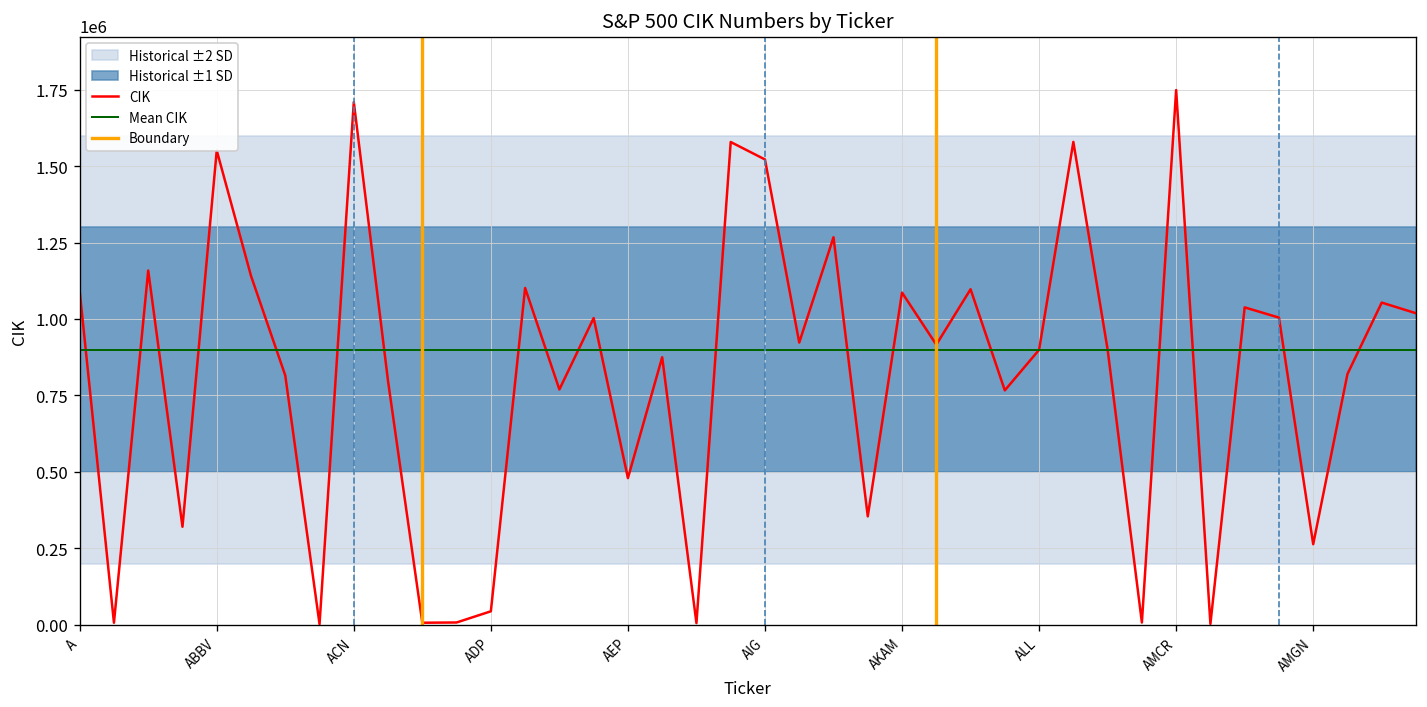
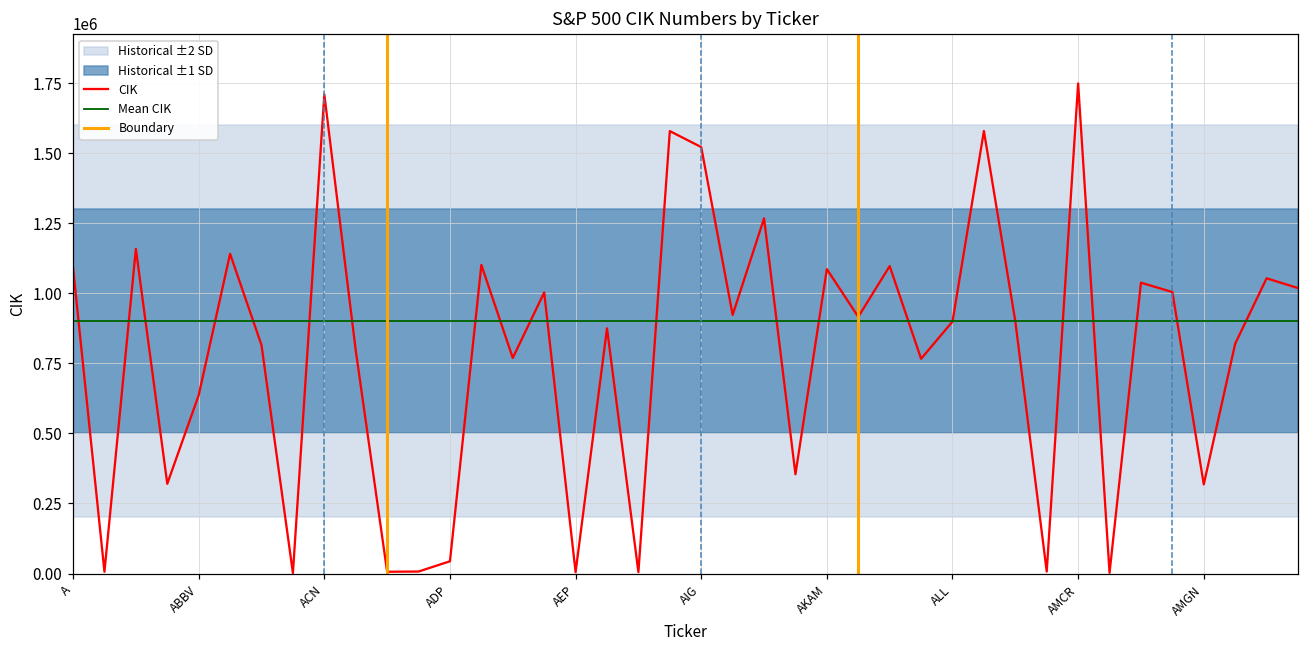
  {
    "CIK": {
      "A": 1090000,
-     "ABBV": 1550000,
+     "ABBV": 640000,
      "ACN": 1710000,
      "ADP": 40000,
-     "AEP": 480000,
+     "AEP": 0,
      "AIG": 1520000,
      "AKAM": 1090000,
      "AMCR": 1750000,
-     "AMGN": 260000
+     "AMGN": 320000
    },
    "Historical ±2 SD": {
      "A": 1600000,
      "ACN": 1600000,
      "ADP": 1600000,
      "AEP": 1600000,
      "AIG": 1600000,
      "AKAM": 1600000,
      "ALL": 1600000,
      "AMCR": 1600000,
      "AMGN": 1600000
    },
    "Mean CIK": {
      "A": 900000,
      "ABBV": 900000,
      "ACN": 900000,
      "ADP": 900000,
      "AEP": 900000,
      "AIG": 900000,
      "AKAM": 900000,
      "AMCR": 900000,
      "AMGN": 900000
    },
    "Historical ±1 SD": {
      "A": 1300000,
      "ABBV": 1300000,
      "ACN": 1300000,
      "ADP": 1300000,
      "AEP": 1300000,
      "AIG": 1300000,
      "AKAM": 1300000,
      "ALL": 1300000,
      "AMCR": 1300000,
      "AMGN": 1300000
    }
  }
